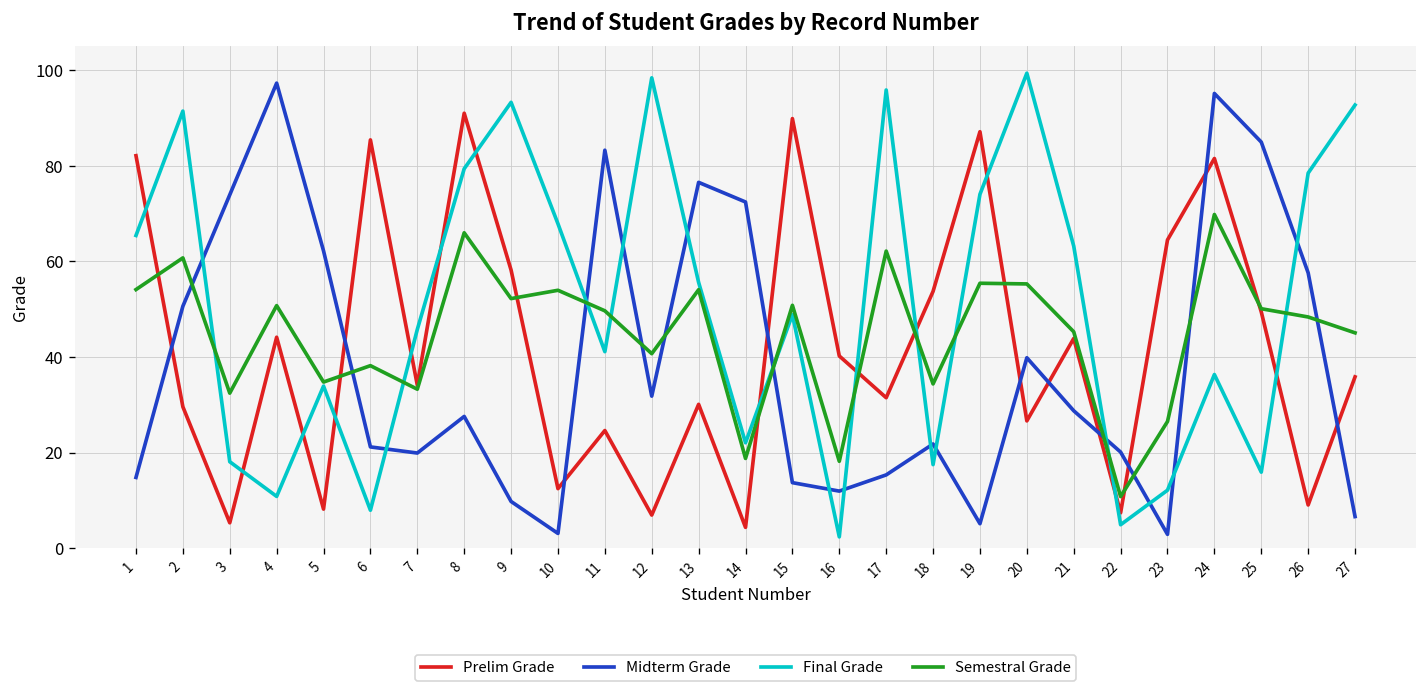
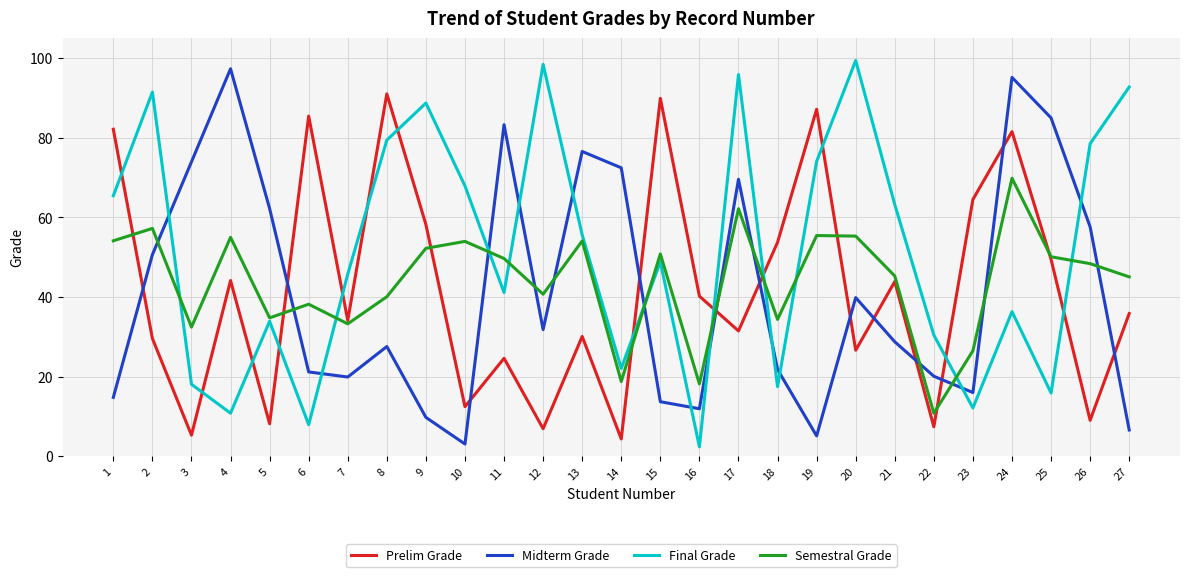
  {
    "Prelim Grade": {
      "1": 82,
      "2": 30,
      "3": 5,
      "4": 44,
      "5": 8,
      "6": 85,
      "7": 34,
      "8": 91,
      "9": 58,
      "10": 12,
      "11": 25,
      "12": 7,
      "13": 30,
      "14": 4,
      "15": 90,
      "16": 40,
      "17": 31,
      "18": 54,
      "19": 87,
      "20": 27,
      "21": 44,
      "22": 7,
      "23": 65,
      "24": 82,
      "25": 49,
      "26": 9,
      "27": 36
    },
    "Midterm Grade": {
      "1": 15,
      "2": 51,
      "3": 74,
      "4": 97,
      "5": 62,
      "6": 21,
      "7": 20,
      "8": 28,
      "9": 10,
      "10": 3,
      "11": 83,
      "12": 32,
      "13": 77,
      "14": 72,
      "15": 14,
      "16": 12,
-     "17": 15,
+     "17": 70,
      "18": 22,
      "19": 5,
      "20": 40,
      "21": 29,
      "22": 20,
-     "23": 3,
+     "23": 16,
      "24": 95,
      "25": 85,
      "26": 58,
      "27": 7
    },
    "Final Grade": {
      "1": 65,
      "2": 91,
      "3": 18,
      "4": 11,
      "5": 34,
      "6": 8,
      "7": 46,
      "8": 79,
-     "9": 93,
+     "9": 89,
      "10": 68,
      "11": 41,
      "12": 98,
      "13": 56,
      "14": 22,
      "15": 49,
      "16": 2,
      "17": 96,
      "18": 17,
      "19": 74,
      "20": 99,
      "21": 63,
-     "22": 5,
+     "22": 30,
      "23": 12,
      "24": 36,
      "25": 16,
      "26": 78,
      "27": 93
    },
    "Semestral Grade": {
      "1": 54,
-     "2": 61,
+     "2": 57,
      "3": 32,
-     "4": 51,
+     "4": 55,
      "5": 35,
      "6": 38,
      "7": 33,
-     "8": 66,
+     "8": 40,
      "9": 52,
      "10": 54,
      "11": 50,
      "12": 41,
      "13": 54,
      "14": 19,
      "15": 51,
      "16": 18,
      "17": 62,
      "18": 34,
      "19": 55,
      "20": 55,
      "21": 45,
      "22": 11,
      "23": 26,
      "24": 70,
      "25": 50,
      "26": 48,
      "27": 45
    }
  }
